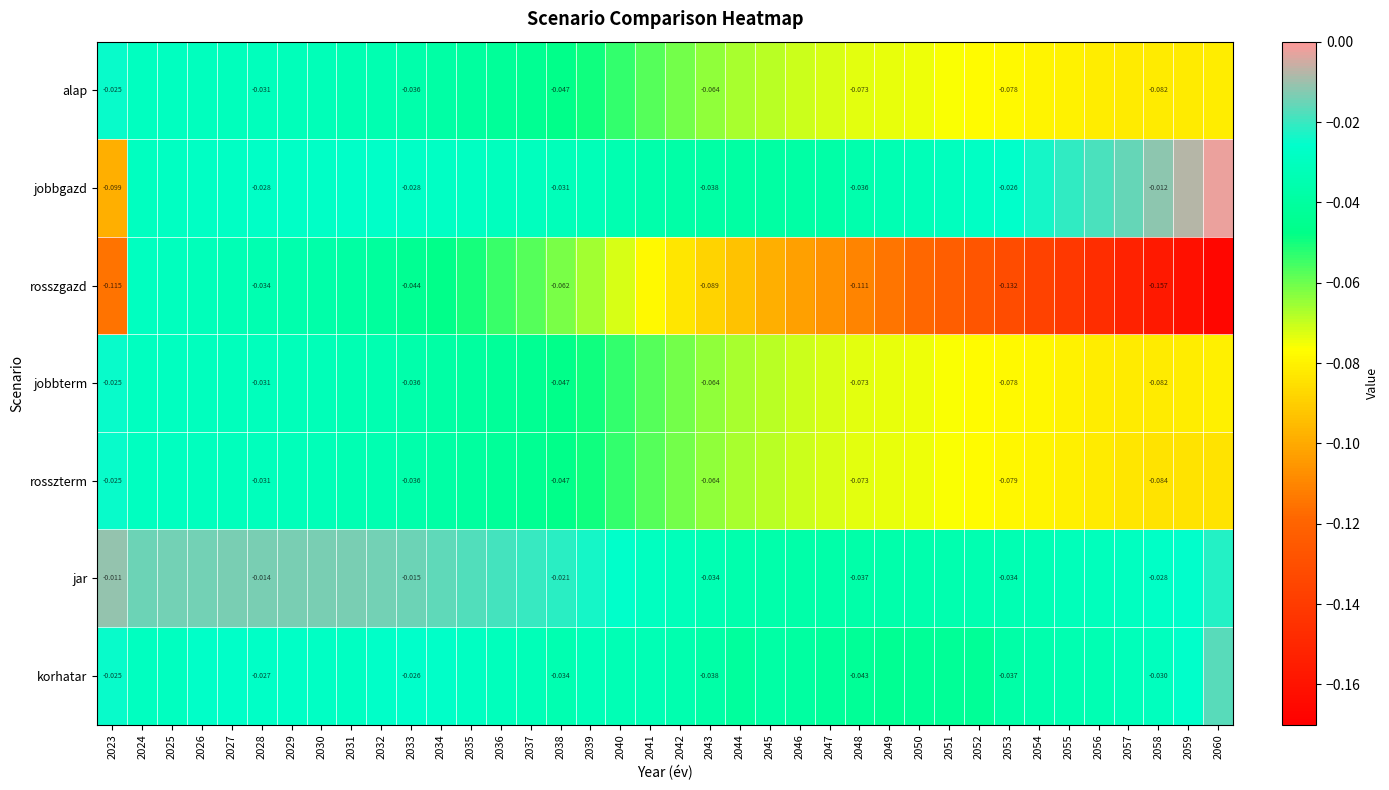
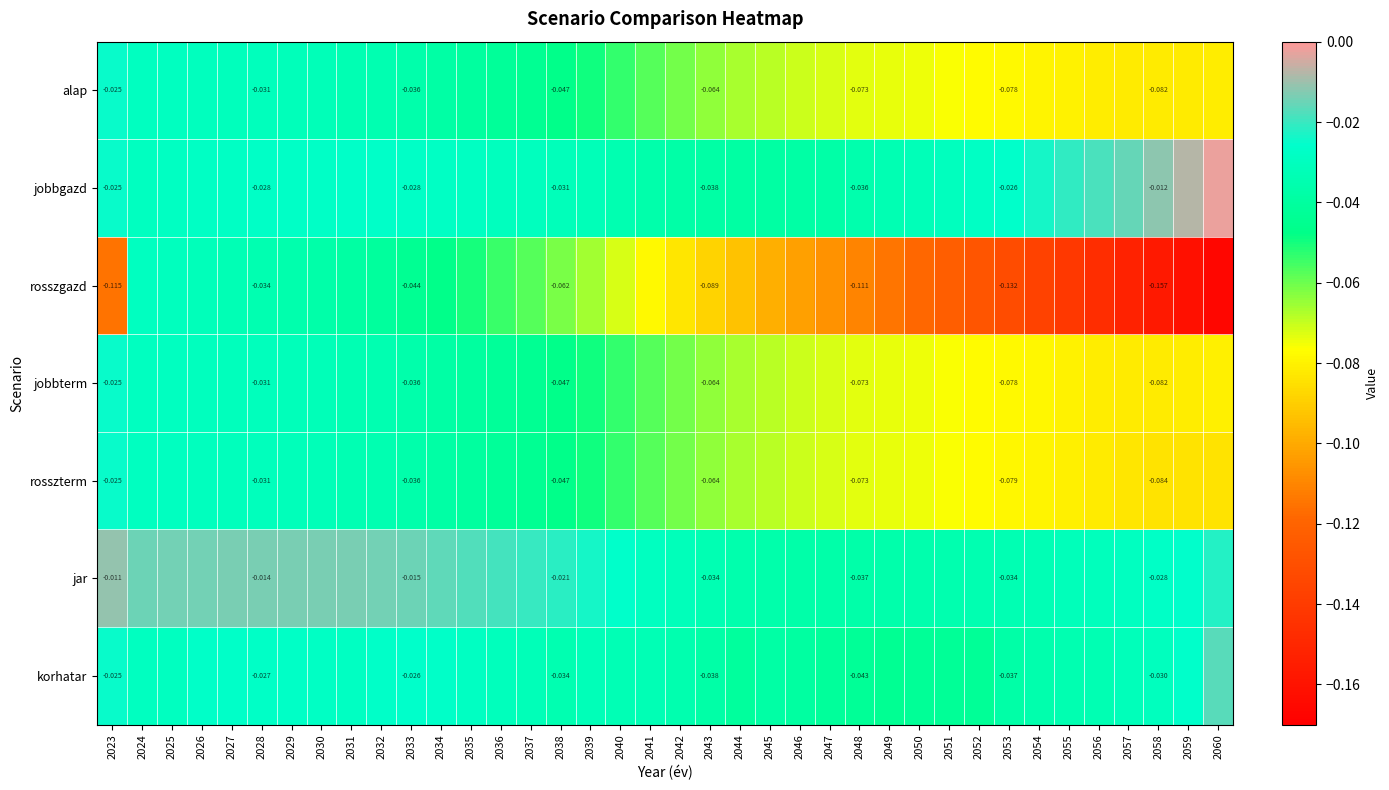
  {
    "alap": {
      "2023": -0.025,
      "2028": -0.031,
      "2033": -0.036,
      "2038": -0.047,
      "2043": -0.064,
      "2048": -0.073,
      "2053": -0.078,
      "2058": -0.082
    },
    "jobbgazd": {
-     "2023": -0.099,
+     "2023": -0.025,
      "2028": -0.028,
      "2033": -0.028,
      "2038": -0.031,
      "2043": -0.038,
      "2048": -0.036,
      "2053": -0.026,
      "2058": -0.012
    },
    "rosszgazd": {
      "2023": -0.115,
      "2028": -0.034,
      "2033": -0.044,
      "2038": -0.062,
      "2043": -0.089,
      "2048": -0.111,
      "2053": -0.132,
      "2058": -0.157
    },
    "jobbterm": {
      "2023": -0.025,
      "2028": -0.031,
      "2033": -0.036,
      "2038": -0.047,
      "2043": -0.064,
      "2048": -0.073,
      "2053": -0.078,
      "2058": -0.082
    },
    "rosszterm": {
      "2023": -0.025,
      "2028": -0.031,
      "2033": -0.036,
      "2038": -0.047,
      "2043": -0.064,
      "2048": -0.073,
      "2053": -0.079,
      "2058": -0.084
    },
    "jar": {
      "2023": -0.011,
      "2028": -0.014,
      "2033": -0.015,
      "2038": -0.021,
      "2043": -0.034,
      "2048": -0.037,
      "2053": -0.034,
      "2058": -0.028
    },
    "korhatar": {
      "2023": -0.025,
      "2028": -0.027,
      "2033": -0.026,
      "2038": -0.034,
      "2043": -0.038,
      "2048": -0.043,
      "2053": -0.037,
      "2058": -0.030
    }
  }
